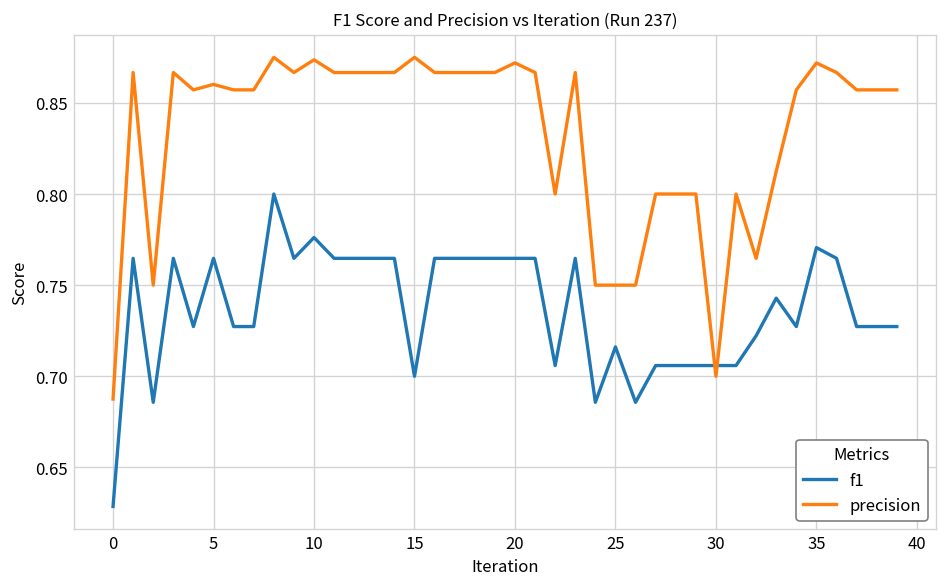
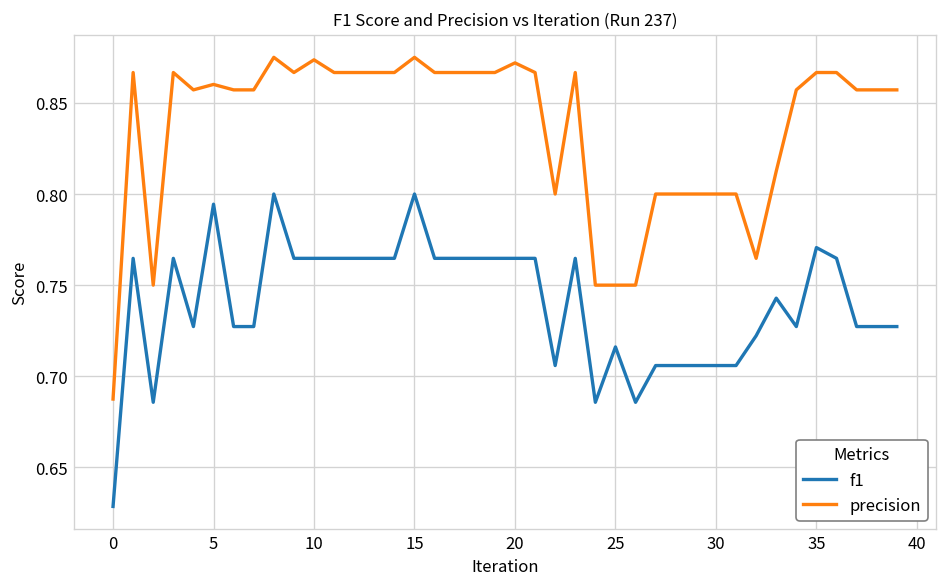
  {
    "f1": {
      "0": 0.629,
-     "5": 0.765,
-     "10": 0.776,
-     "15": 0.7,
+     "5": 0.794,
+     "10": 0.765,
+     "15": 0.8,
      "20": 0.765,
      "25": 0.716,
      "30": 0.706,
      "35": 0.771
    },
    "precision": {
      "0": 0.688,
      "5": 0.860,
      "10": 0.874,
      "15": 0.875,
      "20": 0.872,
      "25": 0.750,
-     "30": 0.7,
-     "35": 0.872
+     "30": 0.8,
+     "35": 0.867
    }
  }
